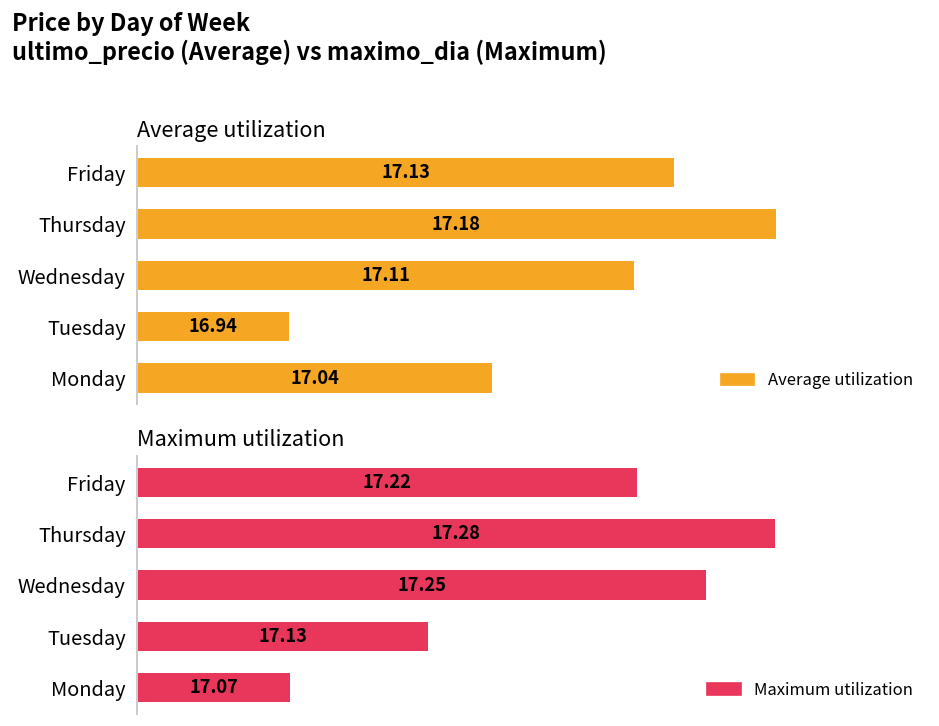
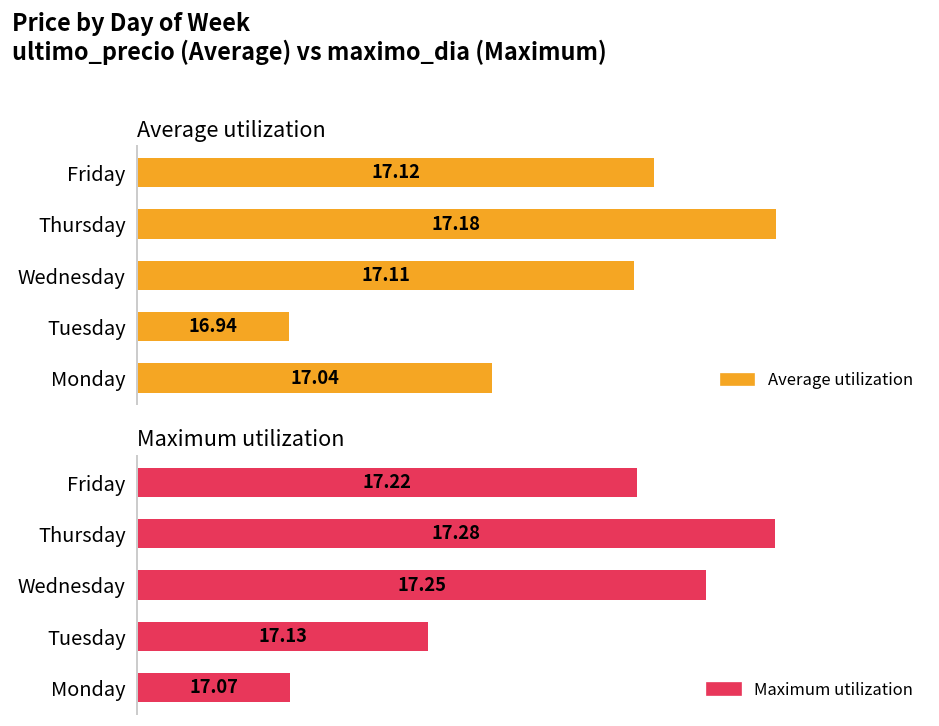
  {
    "Average utilization": {
-     "Friday": 17.13,
+     "Friday": 17.12,
      "Thursday": 17.18,
      "Wednesday": 17.11,
      "Tuesday": 16.94,
      "Monday": 17.04
    },
    "Maximum utilization": {
      "Friday": 17.22,
      "Thursday": 17.28,
      "Wednesday": 17.25,
      "Tuesday": 17.13,
      "Monday": 17.07
    }
  }
